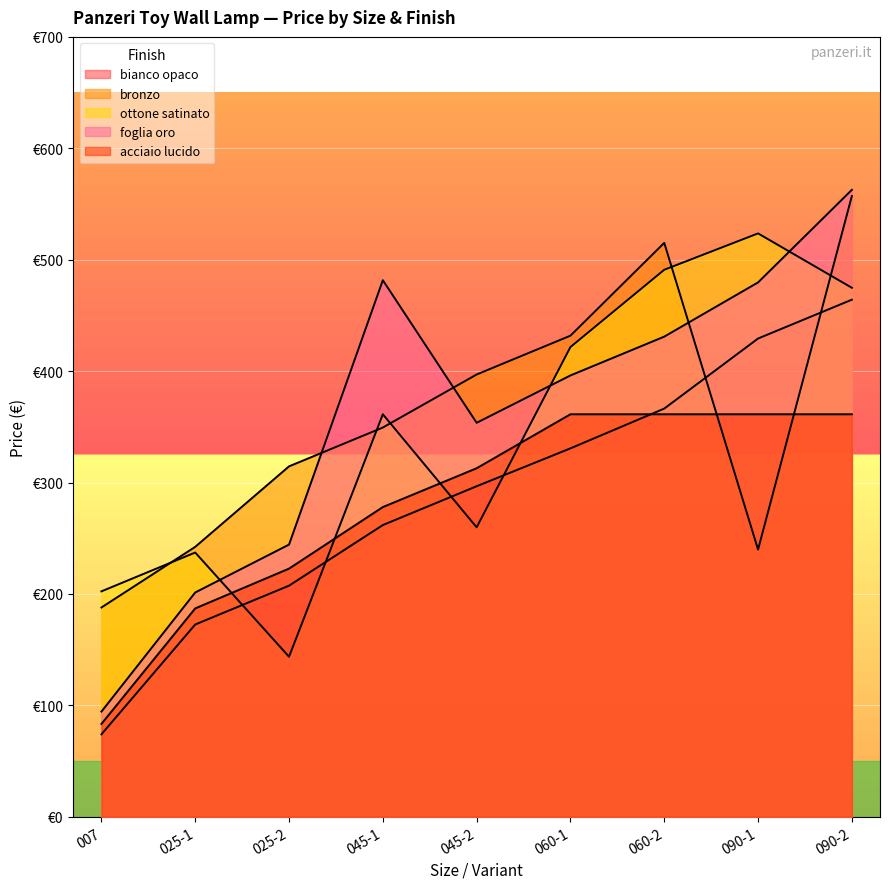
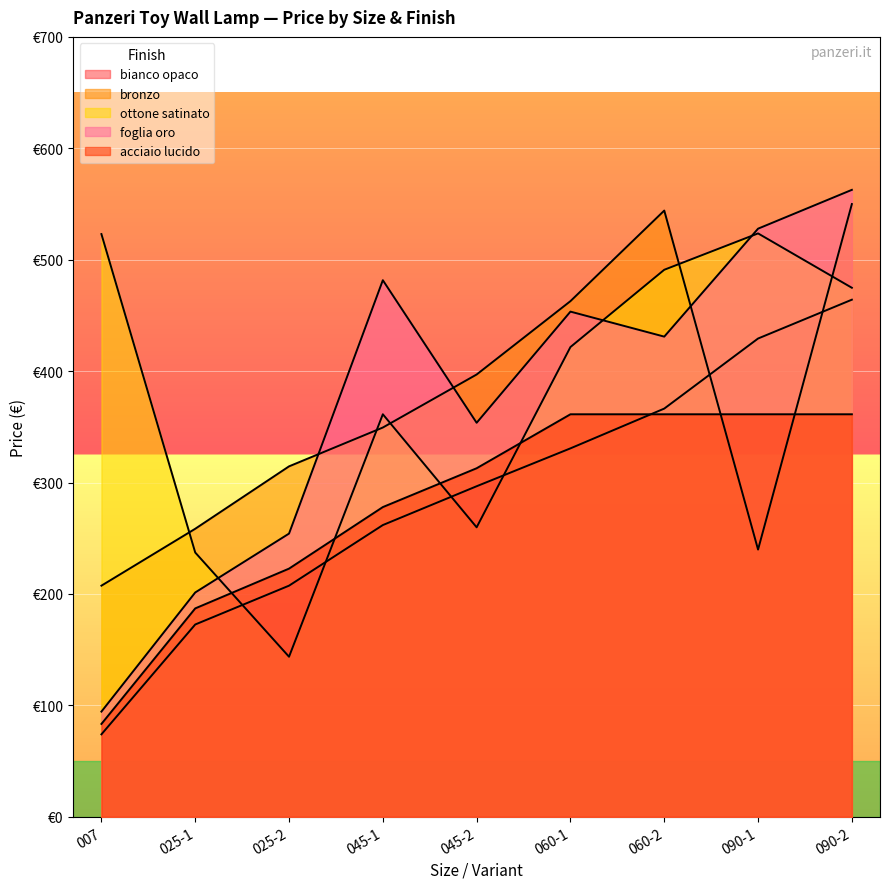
  {
    "bronzo": {
-     "007": "€188",
-     "025-1": "€242",
+     "007": "€207",
+     "025-1": "€258",
      "025-2": "€315",
      "045-1": "€349",
      "045-2": "€397",
-     "060-1": "€432",
-     "060-2": "€515",
+     "060-1": "€463",
+     "060-2": "€544",
      "090-1": "€240",
-     "090-2": "€557"
+     "090-2": "€550"
    },
    "ottone satinato": {
-     "007": "€202",
+     "007": "€523",
      "025-1": "€237",
      "025-2": "€144",
      "045-1": "€361",
      "045-2": "€260",
      "060-1": "€422",
      "060-2": "€491",
      "090-1": "€524",
      "090-2": "€475"
    },
    "foglia oro": {
      "007": "€94",
      "025-1": "€201",
-     "025-2": "€244",
+     "025-2": "€254",
      "045-1": "€482",
      "045-2": "€354",
-     "060-1": "€396",
+     "060-1": "€453",
      "060-2": "€431",
-     "090-1": "€480",
+     "090-1": "€528",
      "090-2": "€563"
    }
  }
